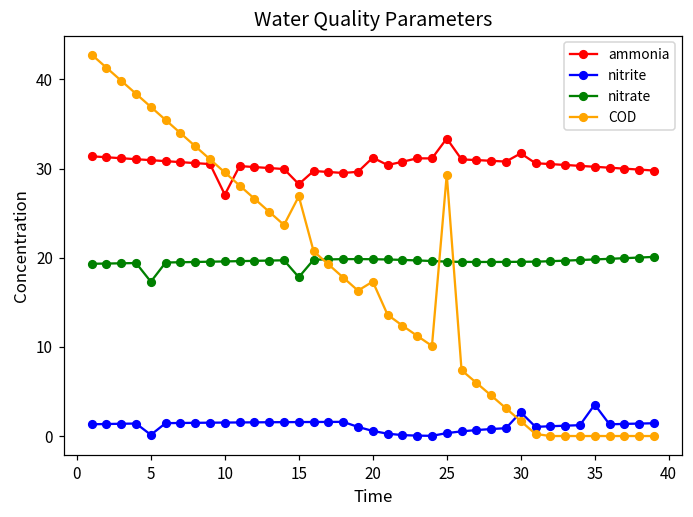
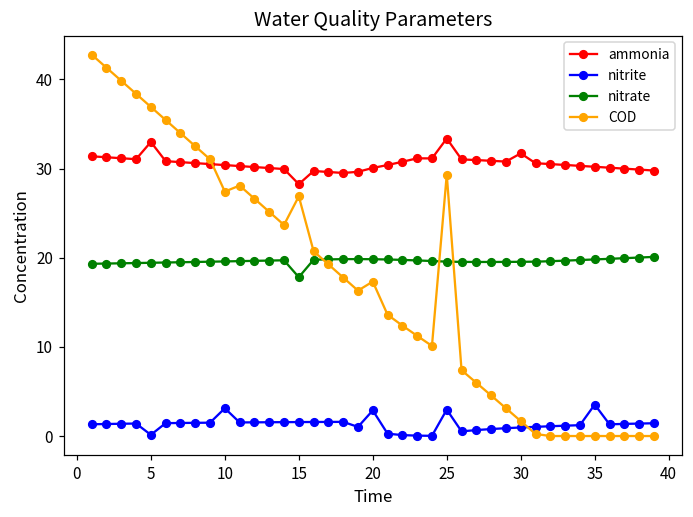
  {
    "ammonia": {
-     "5": 31,
-     "10": 27,
+     "5": 33,
+     "10": 30,
      "15": 28,
-     "20": 31,
+     "20": 30,
      "25": 33,
      "30": 32,
      "35": 30
    },
    "nitrite": {
      "5": 0,
-     "10": 2,
+     "10": 3,
      "15": 2,
-     "20": 1,
-     "25": 0,
-     "30": 3,
+     "20": 3,
+     "25": 3,
+     "30": 1,
      "35": 4
    },
    "nitrate": {
-     "5": 17,
+     "5": 19,
      "10": 20,
      "15": 18,
      "20": 20,
      "25": 20,
      "30": 20,
      "35": 20
    },
    "COD": {
      "5": 37,
-     "10": 30,
+     "10": 27,
      "15": 27,
      "20": 17,
      "25": 29,
      "30": 2,
      "35": 0
    }
  }
